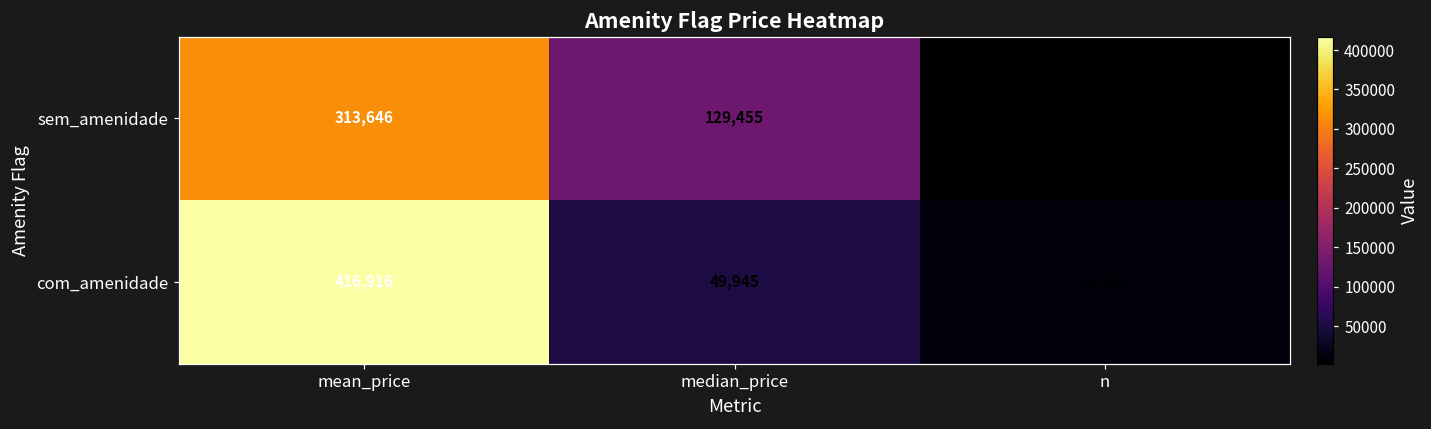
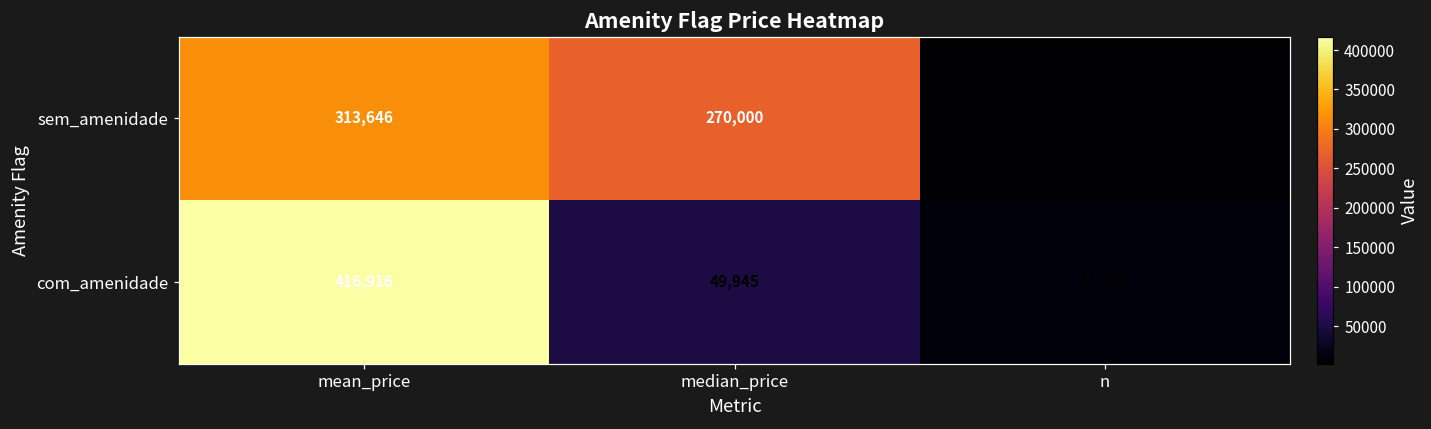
  {
    "sem_amenidade": {
      "mean_price": "313,646",
-     "median_price": "129,455"
+     "median_price": "270,000"
    },
    "com_amenidade": {
      "mean_price": "416,916",
      "median_price": "49,945"
    }
  }
